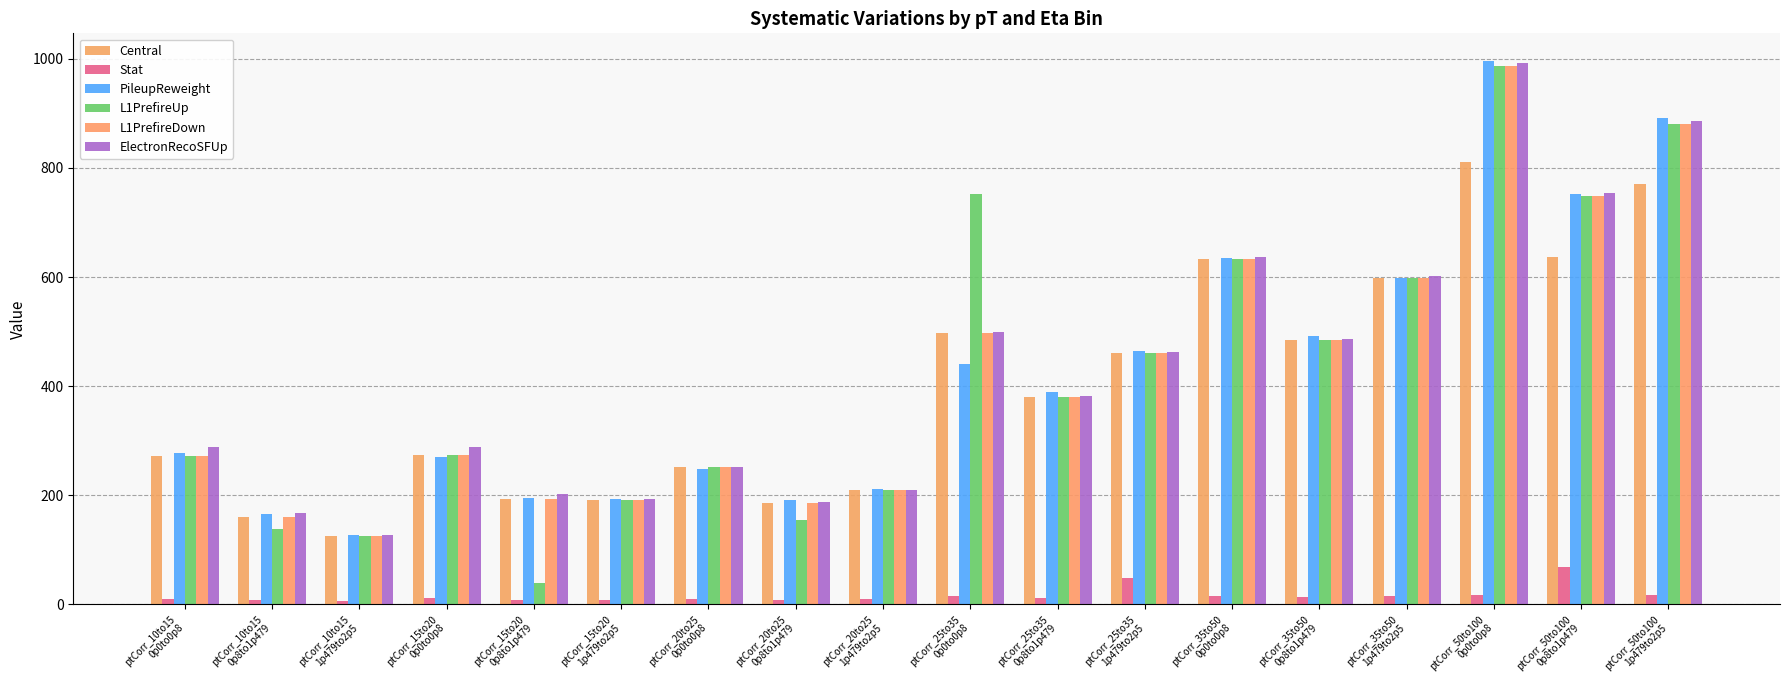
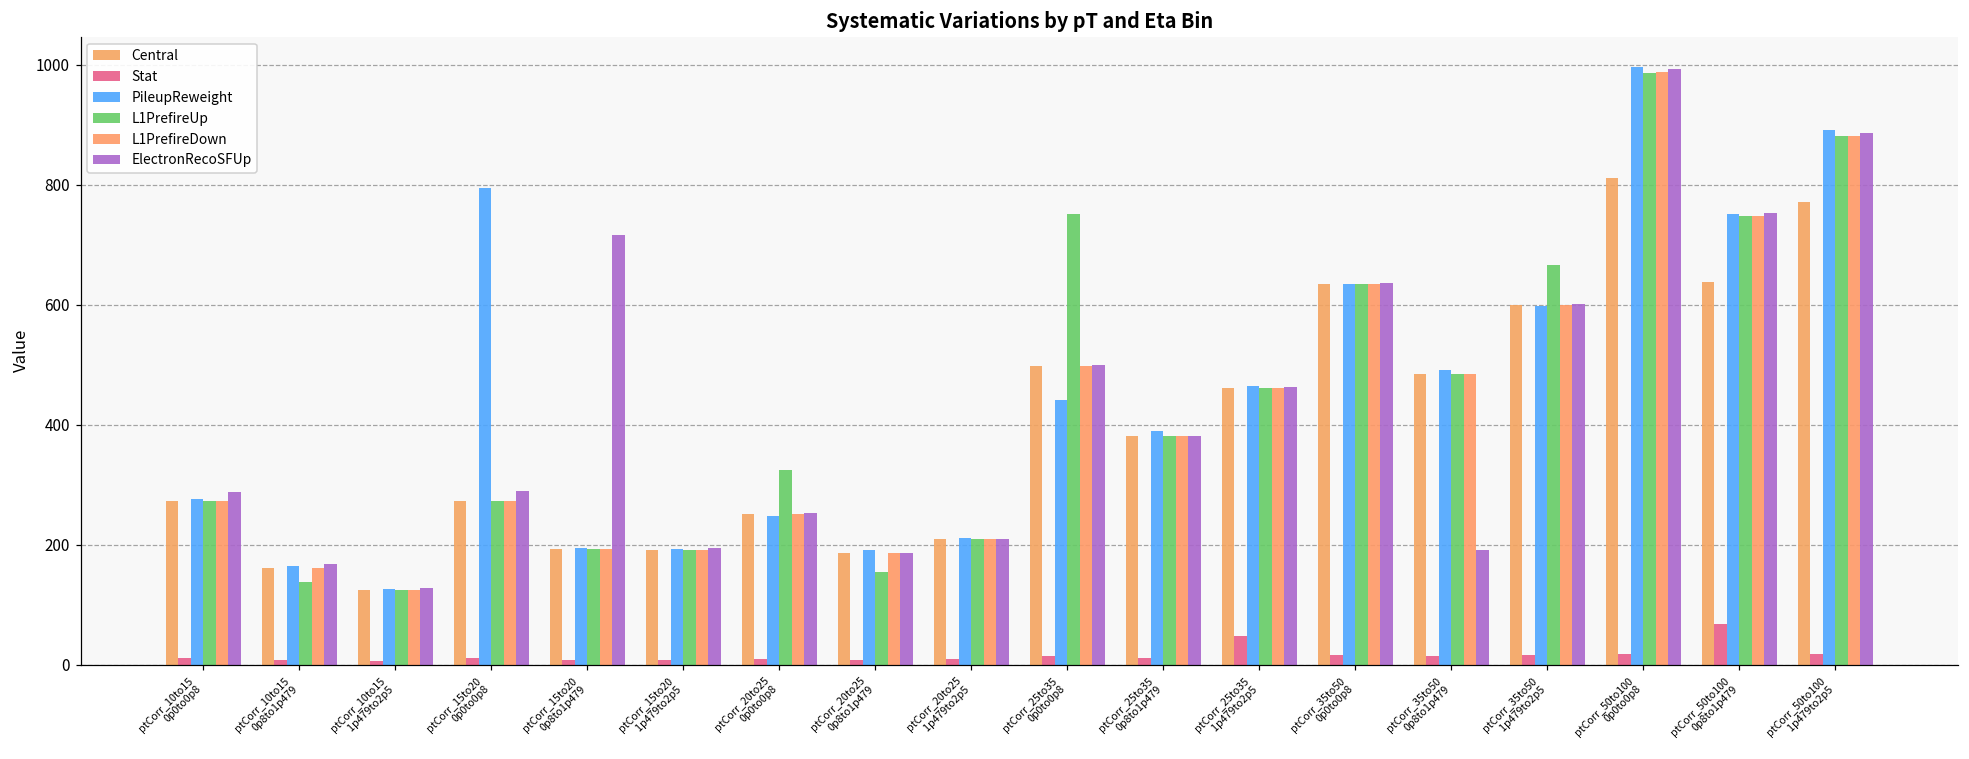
  {
    "Stat": {
      "ptCorr_10to15 0p0to0p8": 10,
      "ptCorr_10to15 0p8to1p479": 10,
      "ptCorr_10to15 1p479to2p5": 10,
      "ptCorr_15to20 0p0to0p8": 10,
      "ptCorr_15to20 0p8to1p479": 10,
      "ptCorr_15to20 1p479to2p5": 10,
      "ptCorr_20to25 0p0to0p8": 10,
      "ptCorr_20to25 0p8to1p479": 10,
      "ptCorr_20to25 1p479to2p5": 10,
      "ptCorr_25to35 0p0to0p8": 10,
      "ptCorr_25to35 0p8to1p479": 10,
      "ptCorr_25to35 1p479to2p5": 50,
      "ptCorr_35to50 0p0to0p8": 20,
      "ptCorr_35to50 0p8to1p479": 10,
      "ptCorr_35to50 1p479to2p5": 20,
      "ptCorr_50to100 0p0to0p8": 20,
      "ptCorr_50to100 0p8to1p479": 70,
      "ptCorr_50to100 1p479to2p5": 20
    },
    "PileupReweight": {
      "ptCorr_10to15 0p0to0p8": 280,
      "ptCorr_10to15 0p8to1p479": 160,
      "ptCorr_10to15 1p479to2p5": 130,
-     "ptCorr_15to20 0p0to0p8": 270,
+     "ptCorr_15to20 0p0to0p8": 790,
      "ptCorr_15to20 0p8to1p479": 190,
      "ptCorr_15to20 1p479to2p5": 190,
      "ptCorr_20to25 0p0to0p8": 250,
      "ptCorr_20to25 0p8to1p479": 190,
      "ptCorr_20to25 1p479to2p5": 210,
      "ptCorr_25to35 0p0to0p8": 440,
      "ptCorr_25to35 0p8to1p479": 390,
      "ptCorr_25to35 1p479to2p5": 460,
      "ptCorr_35to50 0p0to0p8": 630,
      "ptCorr_35to50 0p8to1p479": 490,
      "ptCorr_35to50 1p479to2p5": 600,
      "ptCorr_50to100 0p0to0p8": 1000,
      "ptCorr_50to100 0p8to1p479": 750,
      "ptCorr_50to100 1p479to2p5": 890
    },
    "L1PrefireUp": {
      "ptCorr_10to15 0p0to0p8": 270,
      "ptCorr_10to15 0p8to1p479": 140,
      "ptCorr_10to15 1p479to2p5": 130,
      "ptCorr_15to20 0p0to0p8": 270,
-     "ptCorr_15to20 0p8to1p479": 40,
+     "ptCorr_15to20 0p8to1p479": 190,
      "ptCorr_15to20 1p479to2p5": 190,
-     "ptCorr_20to25 0p0to0p8": 250,
+     "ptCorr_20to25 0p0to0p8": 320,
      "ptCorr_20to25 0p8to1p479": 160,
      "ptCorr_20to25 1p479to2p5": 210,
      "ptCorr_25to35 0p0to0p8": 750,
      "ptCorr_25to35 0p8to1p479": 380,
      "ptCorr_25to35 1p479to2p5": 460,
      "ptCorr_35to50 0p0to0p8": 630,
      "ptCorr_35to50 0p8to1p479": 490,
-     "ptCorr_35to50 1p479to2p5": 600,
+     "ptCorr_35to50 1p479to2p5": 670,
      "ptCorr_50to100 0p0to0p8": 990,
      "ptCorr_50to100 0p8to1p479": 750,
      "ptCorr_50to100 1p479to2p5": 880
    },
    "ElectronRecoSFUp": {
      "ptCorr_10to15 0p0to0p8": 290,
      "ptCorr_10to15 0p8to1p479": 170,
      "ptCorr_10to15 1p479to2p5": 130,
      "ptCorr_15to20 0p0to0p8": 290,
-     "ptCorr_15to20 0p8to1p479": 200,
+     "ptCorr_15to20 0p8to1p479": 720,
      "ptCorr_15to20 1p479to2p5": 190,
      "ptCorr_20to25 0p0to0p8": 250,
      "ptCorr_20to25 0p8to1p479": 190,
      "ptCorr_20to25 1p479to2p5": 210,
      "ptCorr_25to35 0p0to0p8": 500,
      "ptCorr_25to35 0p8to1p479": 380,
      "ptCorr_25to35 1p479to2p5": 460,
      "ptCorr_35to50 0p0to0p8": 640,
-     "ptCorr_35to50 0p8to1p479": 490,
+     "ptCorr_35to50 0p8to1p479": 190,
      "ptCorr_35to50 1p479to2p5": 600,
      "ptCorr_50to100 0p0to0p8": 990,
      "ptCorr_50to100 0p8to1p479": 750,
      "ptCorr_50to100 1p479to2p5": 890
    }
  }
